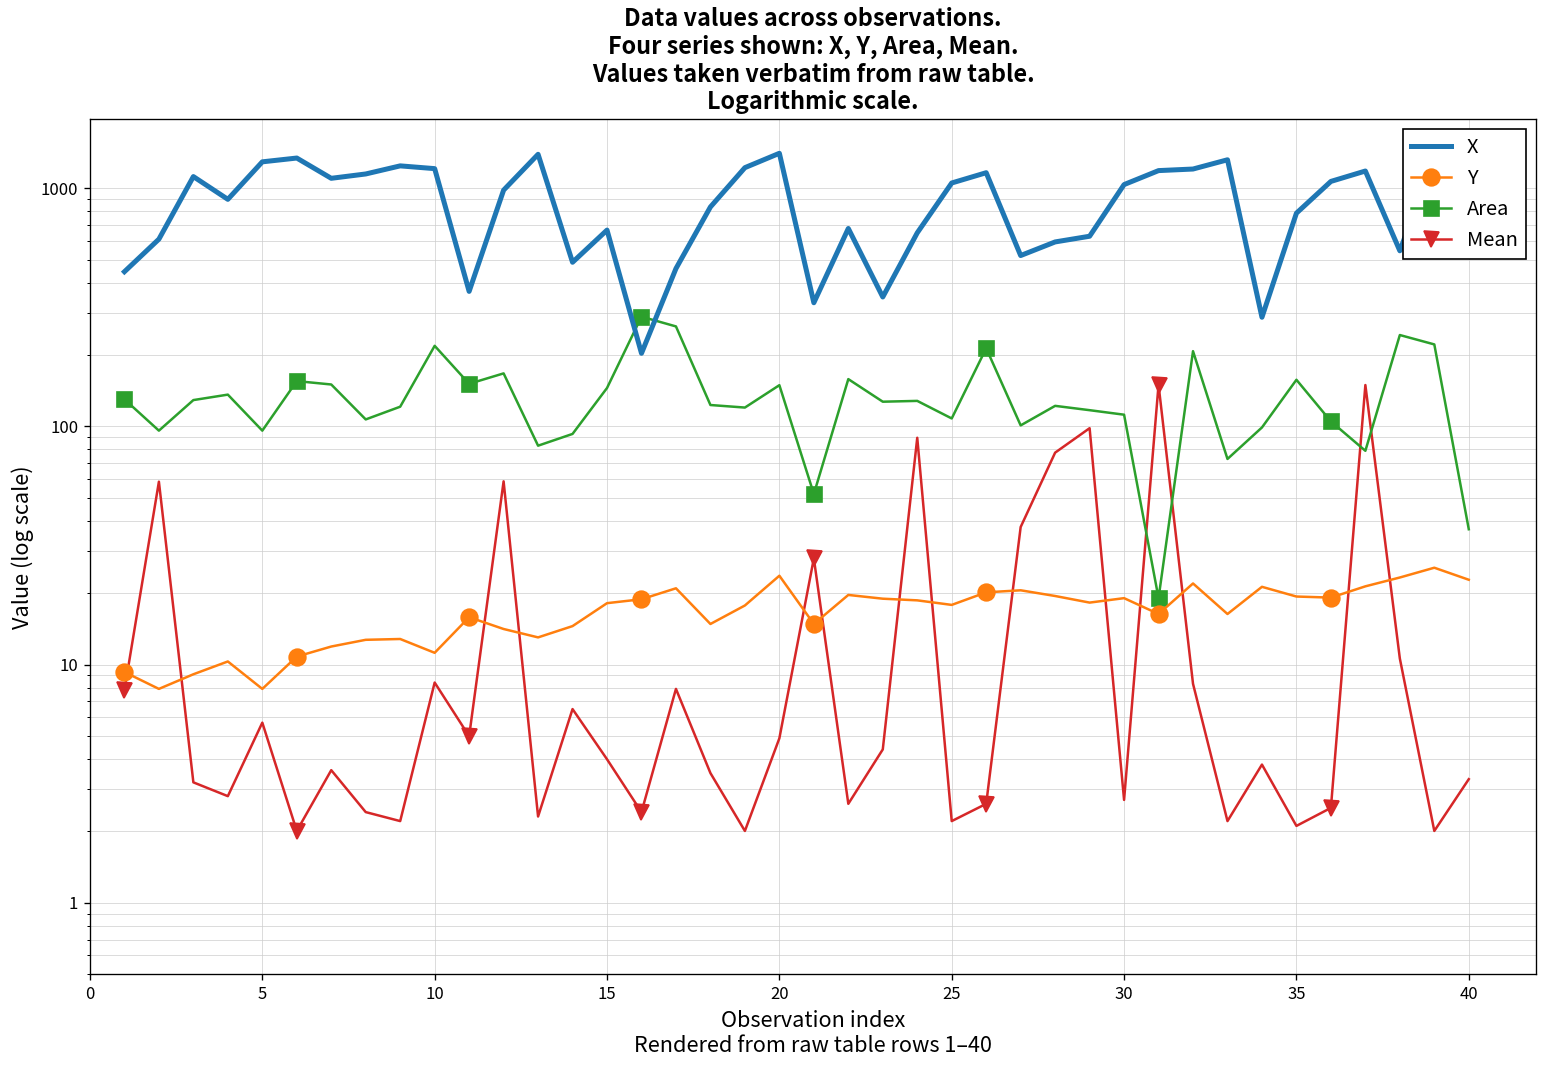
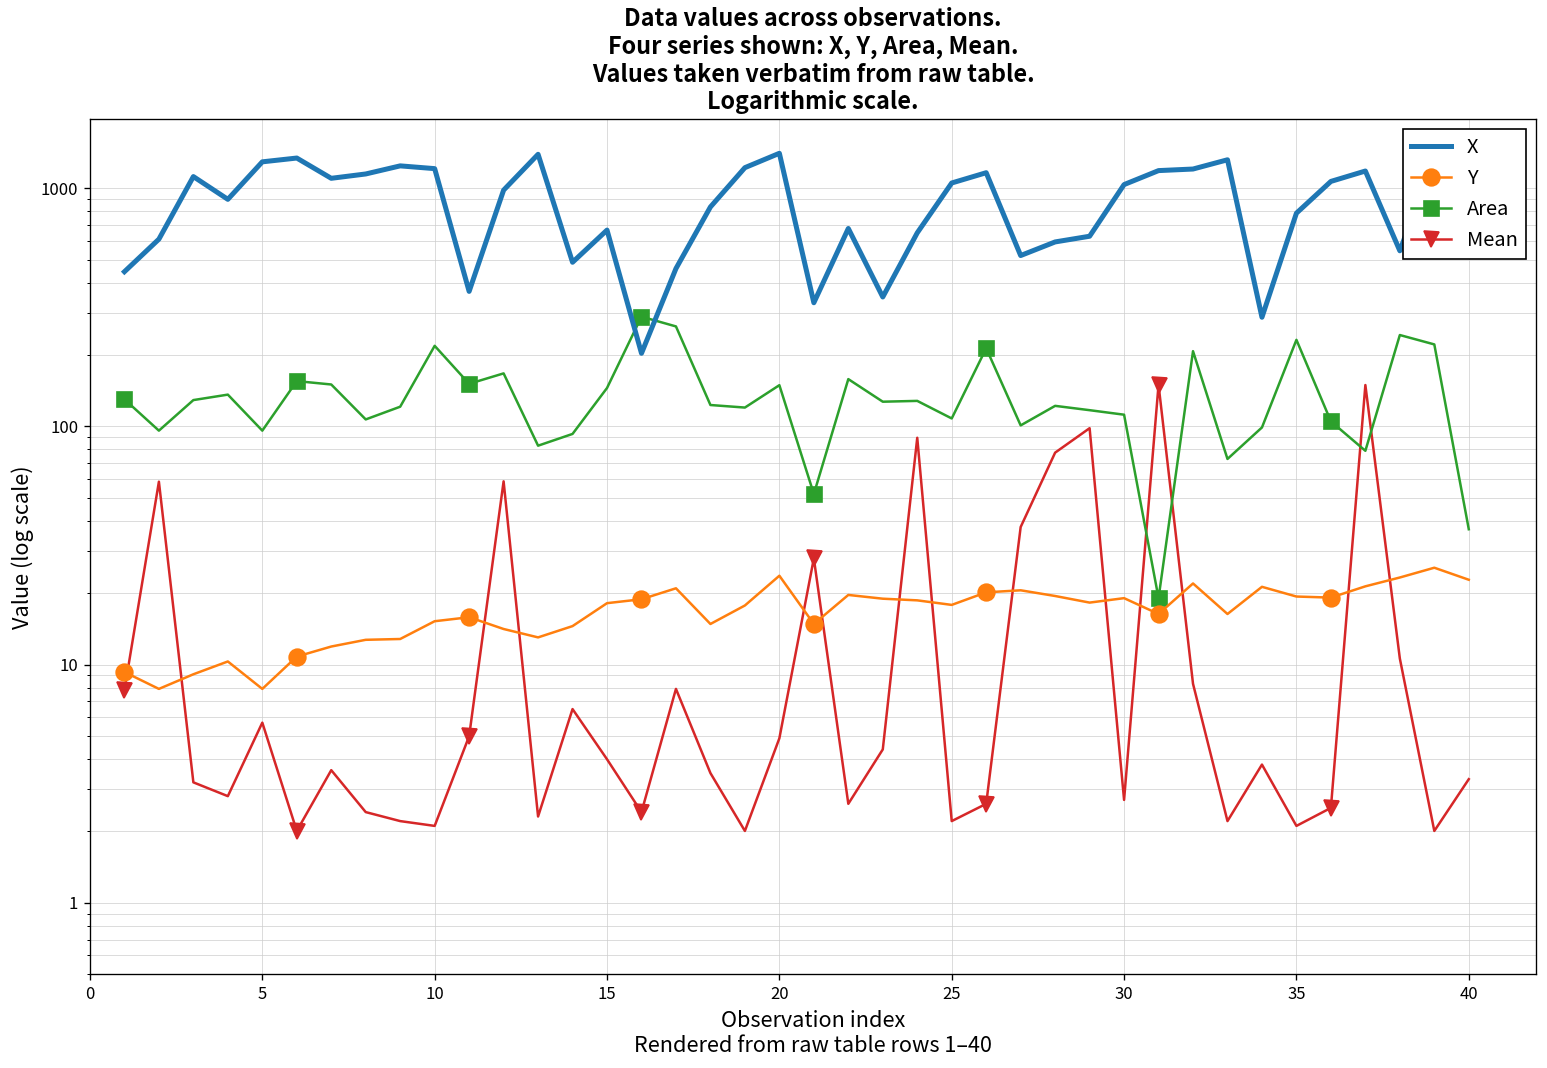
  {
    "X": {
      "5": 1300,
      "10": 1200,
      "15": 670,
      "20": 1400,
      "25": 1100,
      "30": 1000,
      "35": 790
    },
    "Y": {
      "5": 8,
-     "10": 11,
+     "10": 15,
      "15": 18,
      "20": 24,
      "25": 18,
      "30": 19,
      "35": 19,
      "40": 23
    },
    "Area": {
      "5": 100,
      "10": 220,
      "15": 150,
      "20": 150,
      "25": 110,
      "30": 110,
-     "35": 160,
+     "35": 230,
      "40": 37
    },
    "Mean": {
      "5": 5.7,
-     "10": 8.4,
+     "10": 2.1,
      "15": 4.0,
      "20": 4.9,
      "25": 2.2,
      "30": 2.7,
      "35": 2.1,
      "40": 3.3
    }
  }
